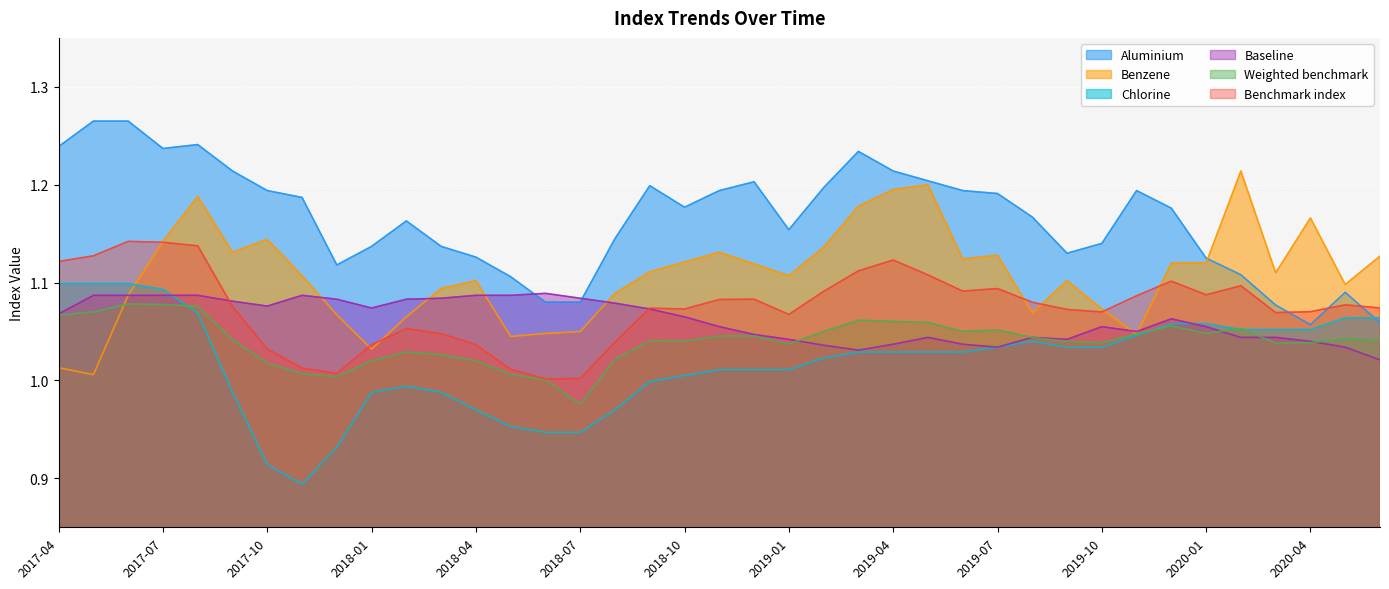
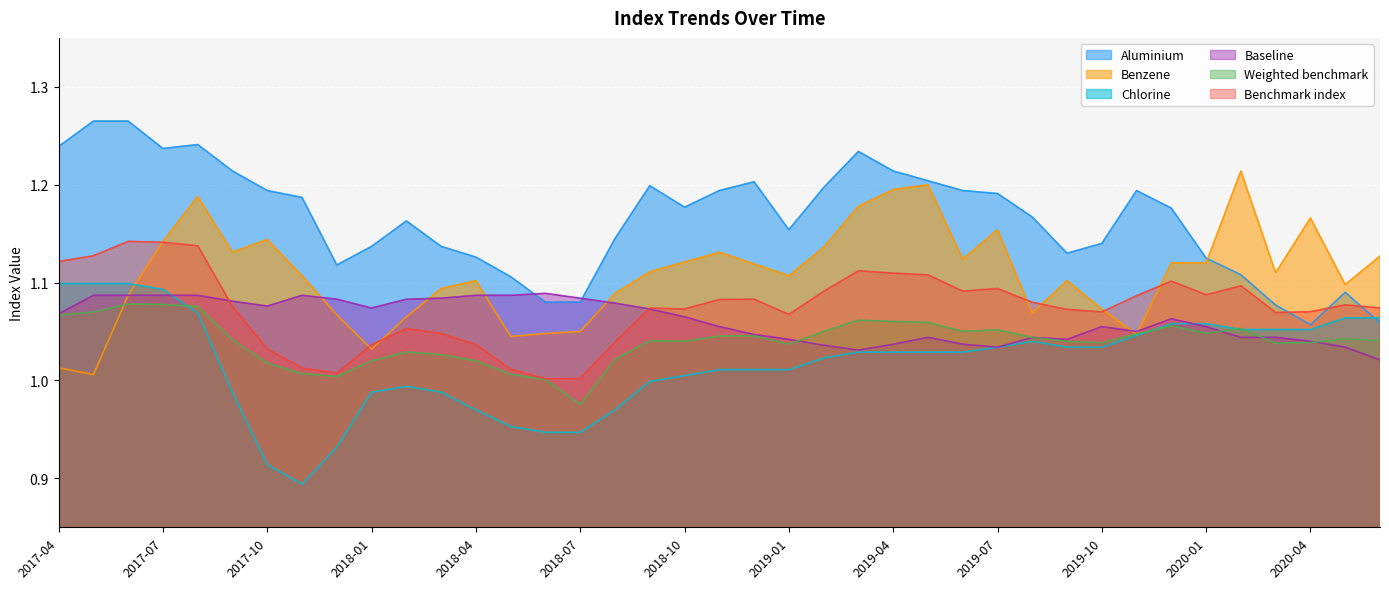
  {
    "Benzene": {
      "2017-04": 1.01,
      "2017-10": 1.14,
      "2018-01": 1.03,
      "2018-04": 1.10,
      "2018-07": 1.05,
      "2018-10": 1.12,
      "2019-01": 1.11,
      "2019-04": 1.20,
-     "2019-07": 1.13,
+     "2019-07": 1.15,
      "2019-10": 1.07,
      "2020-01": 1.12,
      "2020-04": 1.17
    },
    "Baseline": {
      "2017-07": 1.09,
      "2017-10": 1.08,
      "2018-01": 1.07,
      "2018-04": 1.09,
      "2018-07": 1.08,
      "2018-10": 1.07,
      "2019-01": 1.04,
      "2019-04": 1.04,
      "2019-10": 1.06,
      "2020-01": 1.06
    },
    "Weighted benchmark": {
      "2017-07": 1.08,
      "2017-10": 1.02,
      "2018-01": 1.02,
      "2018-04": 1.02,
      "2018-07": 0.98,
      "2018-10": 1.04,
      "2019-01": 1.04,
      "2019-04": 1.06,
      "2019-07": 1.05,
      "2019-10": 1.04,
      "2020-01": 1.05
    },
    "Benchmark index": {
      "2017-04": 1.12,
      "2017-10": 1.03,
      "2018-01": 1.04,
      "2018-04": 1.04,
      "2018-07": 1.00,
      "2018-10": 1.07,
      "2019-01": 1.07,
-     "2019-04": 1.12,
+     "2019-04": 1.11,
      "2019-07": 1.09,
      "2019-10": 1.07,
      "2020-01": 1.09,
      "2020-04": 1.07
    }
  }
